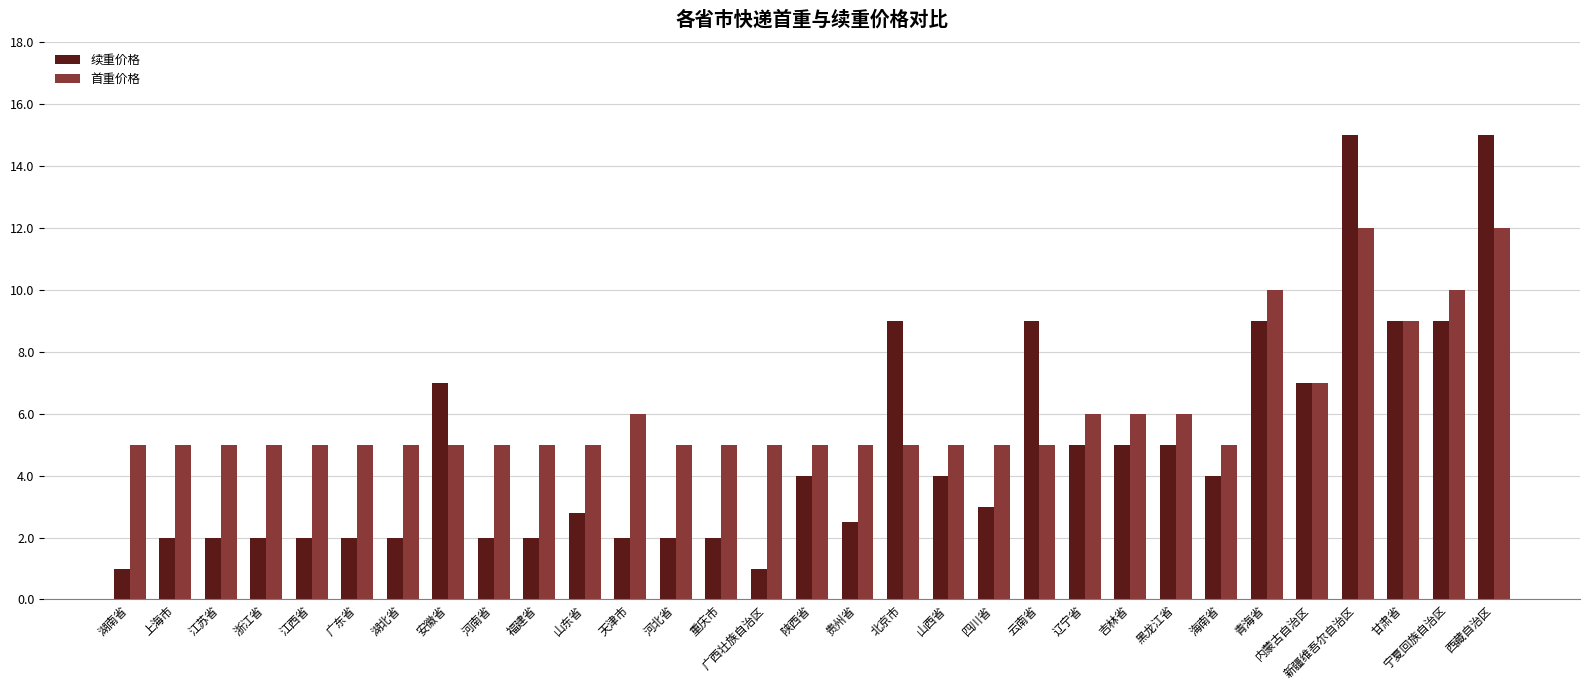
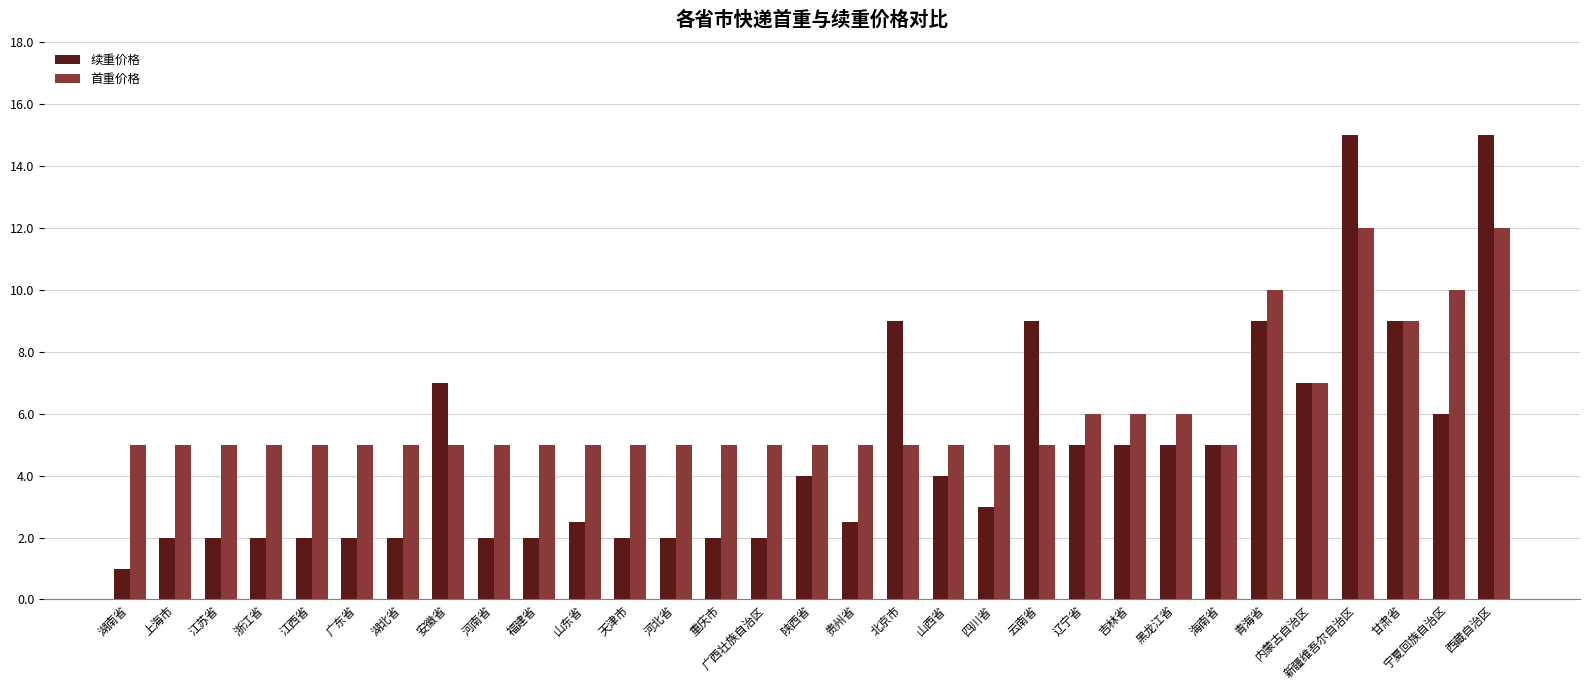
  {
    "续重价格": {
      "湖南省": 1.0,
      "上海市": 2.0,
      "江苏省": 2.0,
      "浙江省": 2.0,
      "江西省": 2.0,
      "广东省": 2.0,
      "湖北省": 2.0,
      "安徽省": 7.0,
      "河南省": 2.0,
      "福建省": 2.0,
-     "山东省": 2.8,
+     "山东省": 2.5,
      "天津市": 2.0,
      "河北省": 2.0,
      "重庆市": 2.0,
-     "广西壮族自治区": 1,
+     "广西壮族自治区": 2,
      "陕西省": 4.0,
      "贵州省": 2.5,
      "北京市": 9.0,
      "山西省": 4.0,
      "四川省": 3.0,
      "云南省": 9.0,
      "辽宁省": 5.0,
      "吉林省": 5.0,
      "黑龙江省": 5.0,
-     "海南省": 4,
+     "海南省": 5,
      "青海省": 9.0,
      "内蒙古自治区": 7.0,
      "新疆维吾尔自治区": 15.0,
      "甘肃省": 9.0,
-     "宁夏回族自治区": 9,
+     "宁夏回族自治区": 6,
      "西藏自治区": 15.0
    },
    "首重价格": {
      "湖南省": 5,
      "上海市": 5,
      "江苏省": 5,
      "浙江省": 5,
      "江西省": 5,
      "广东省": 5,
      "湖北省": 5,
      "安徽省": 5,
      "河南省": 5,
      "福建省": 5,
      "山东省": 5,
-     "天津市": 6,
+     "天津市": 5,
      "河北省": 5,
      "重庆市": 5,
      "广西壮族自治区": 5,
      "陕西省": 5,
      "贵州省": 5,
      "北京市": 5,
      "山西省": 5,
      "四川省": 5,
      "云南省": 5,
      "辽宁省": 6,
      "吉林省": 6,
      "黑龙江省": 6,
      "海南省": 5,
      "青海省": 10,
      "内蒙古自治区": 7,
      "新疆维吾尔自治区": 12,
      "甘肃省": 9,
      "宁夏回族自治区": 10,
      "西藏自治区": 12
    }
  }
